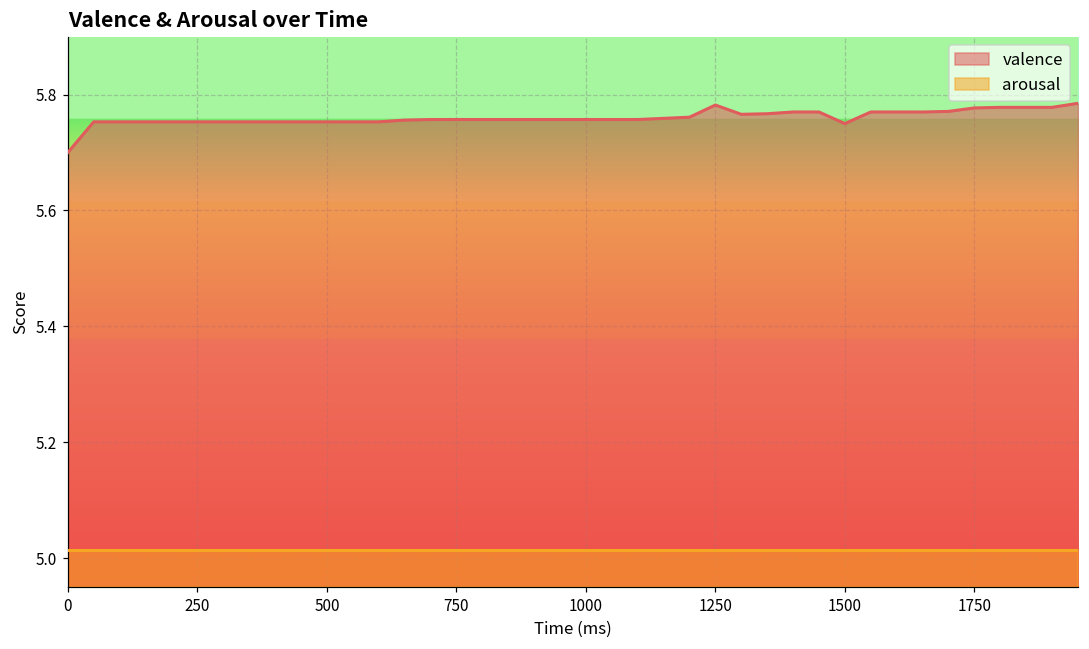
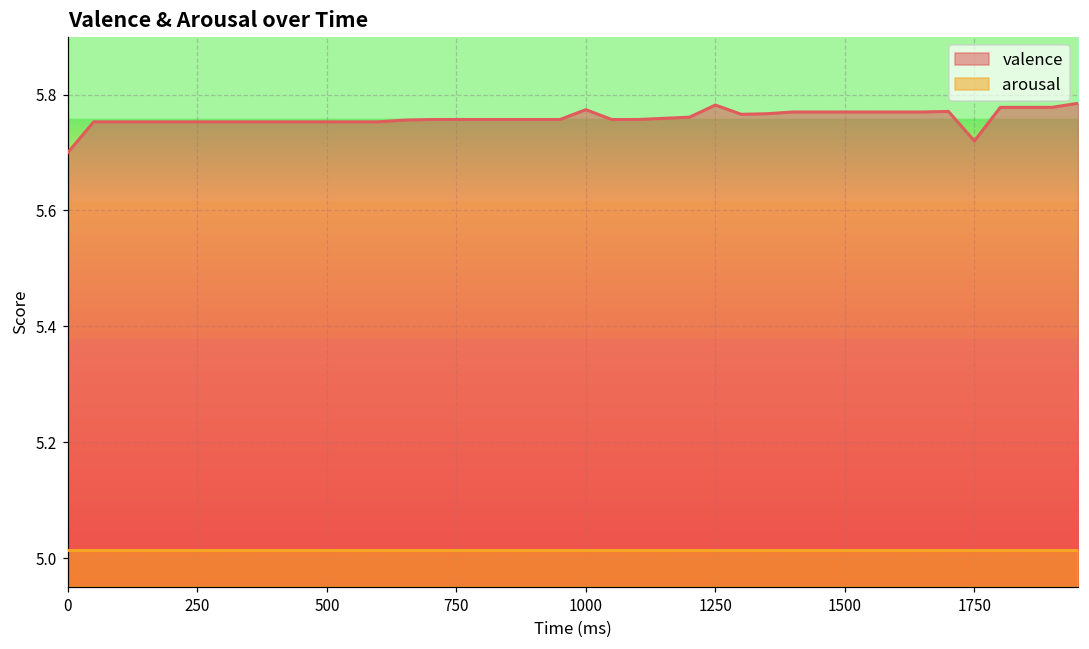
  {
    "valence": {
      "0": 5.70,
      "250": 5.75,
      "500": 5.75,
      "750": 5.76,
-     "1000": 5.76,
+     "1000": 5.77,
      "1250": 5.78,
-     "1500": 5.75,
-     "1750": 5.78
+     "1500": 5.77,
+     "1750": 5.72
    },
    "arousal": {
      "0": 5.01,
      "250": 5.01,
      "500": 5.01,
      "750": 5.01,
      "1000": 5.01,
      "1250": 5.01,
      "1500": 5.01,
      "1750": 5.01
    }
  }
